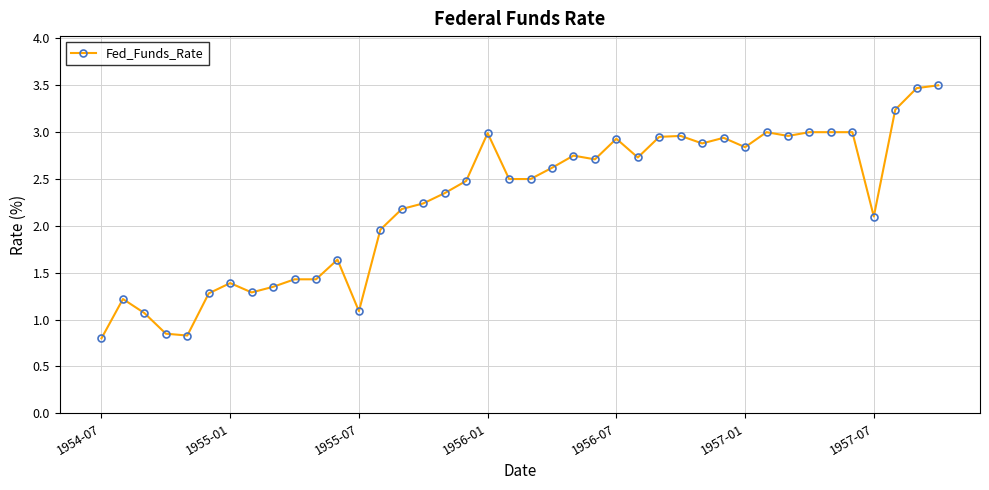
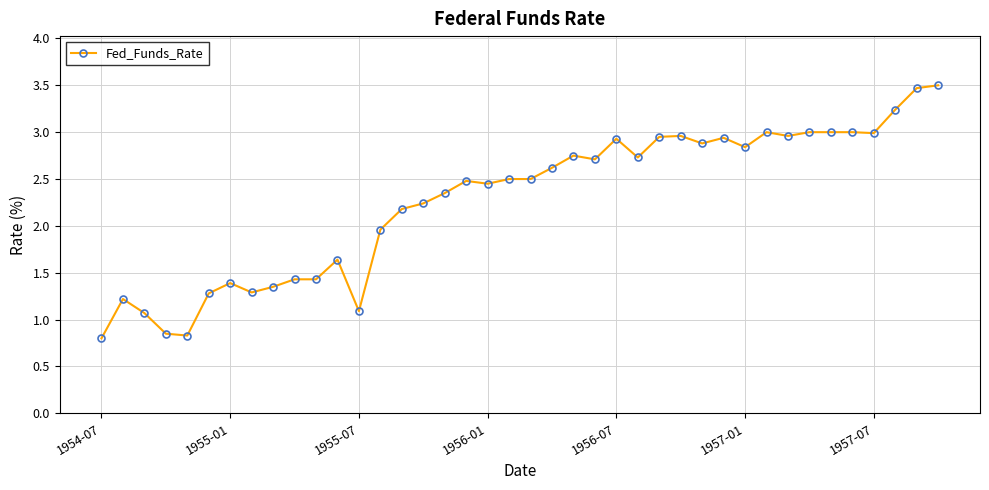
  {
    "1954-07": 0.8,
    "1955-01": 1.4,
    "1955-07": 1.1,
-   "1956-01": 3.0,
+   "1956-01": 2.5,
    "1956-07": 2.9,
    "1957-01": 2.8,
-   "1957-07": 2.1
+   "1957-07": 3.0
  }
